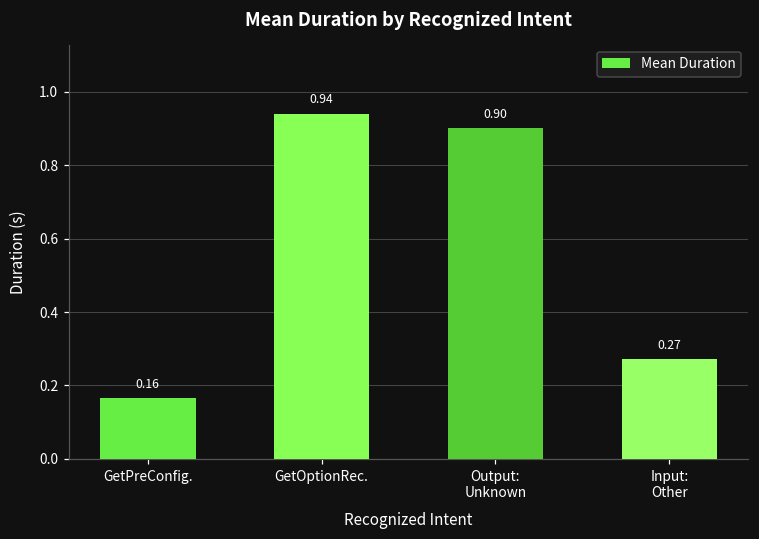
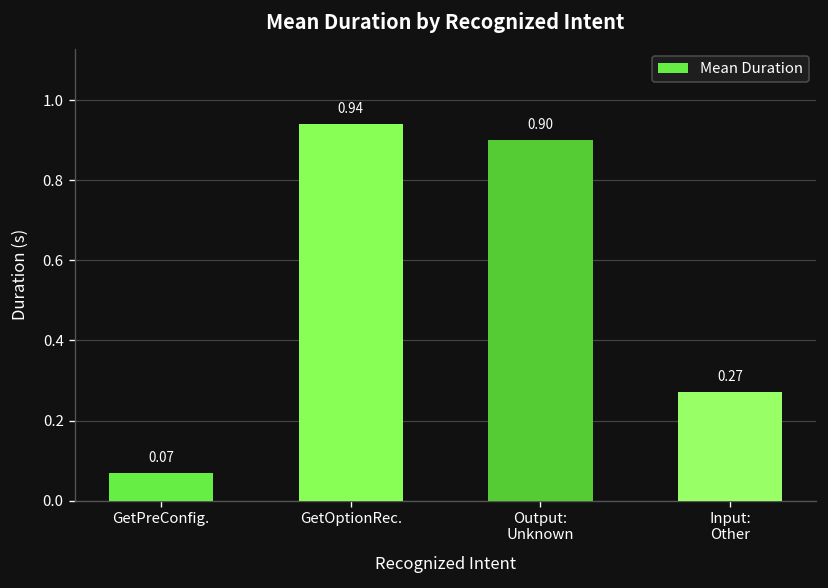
  {
-   "GetPreConfig.": 0.16,
+   "GetPreConfig.": 0.07,
    "GetOptionRec.": 0.94,
    "Output: Unknown": 0.90,
    "Input: Other": 0.27
  }
